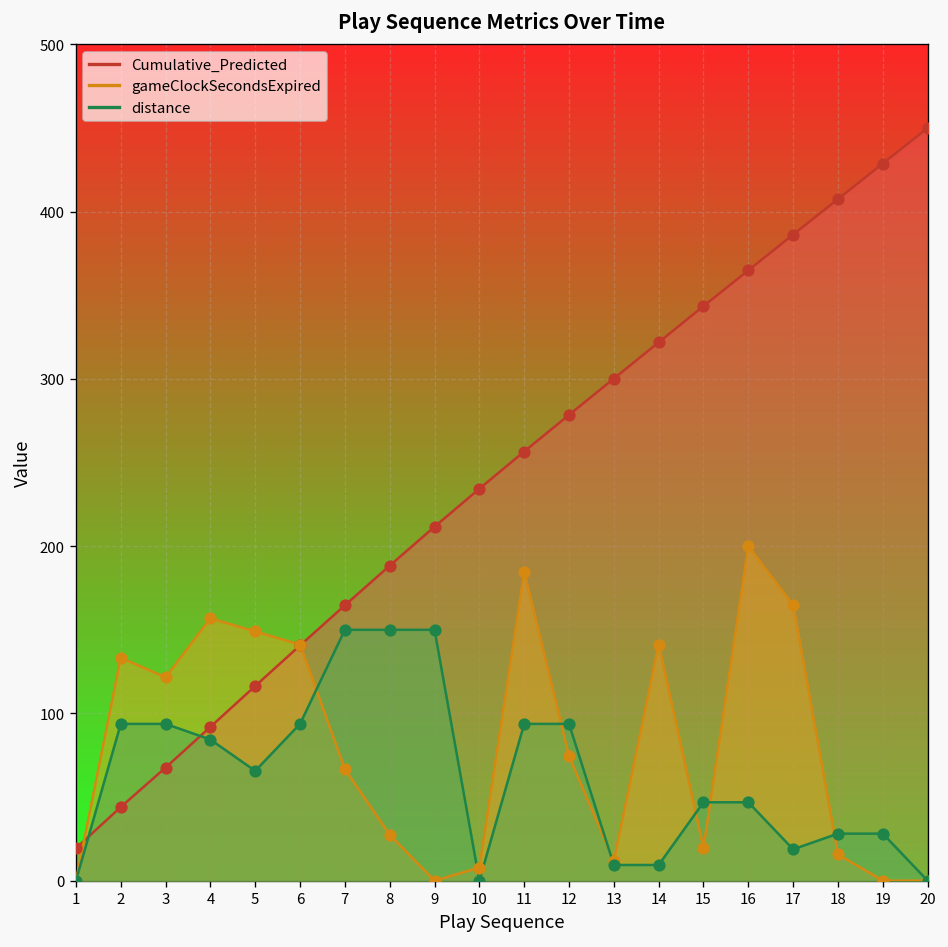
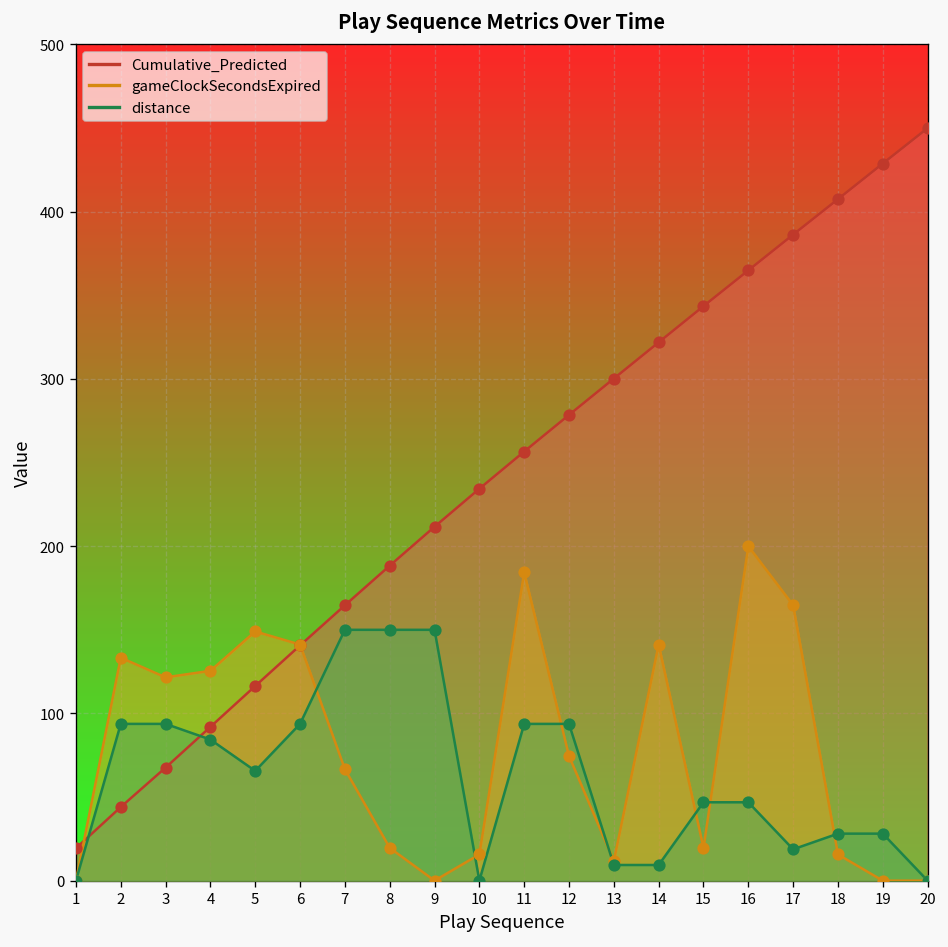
  {
    "gameClockSecondsExpired": {
      "2": 133,
      "3": 122,
-     "4": 157,
+     "4": 125,
      "5": 149,
      "7": 67,
-     "8": 27,
+     "8": 20,
      "9": 0,
-     "10": 8,
+     "10": 16,
      "11": 184,
      "12": 75,
      "13": 12,
      "14": 141,
      "15": 20,
      "16": 200,
      "17": 165,
      "18": 16,
      "19": 0
    }
  }
